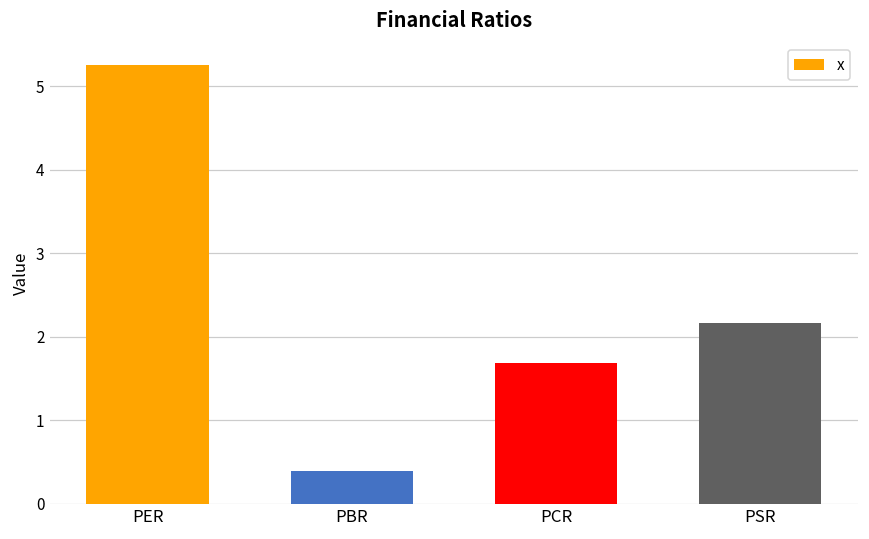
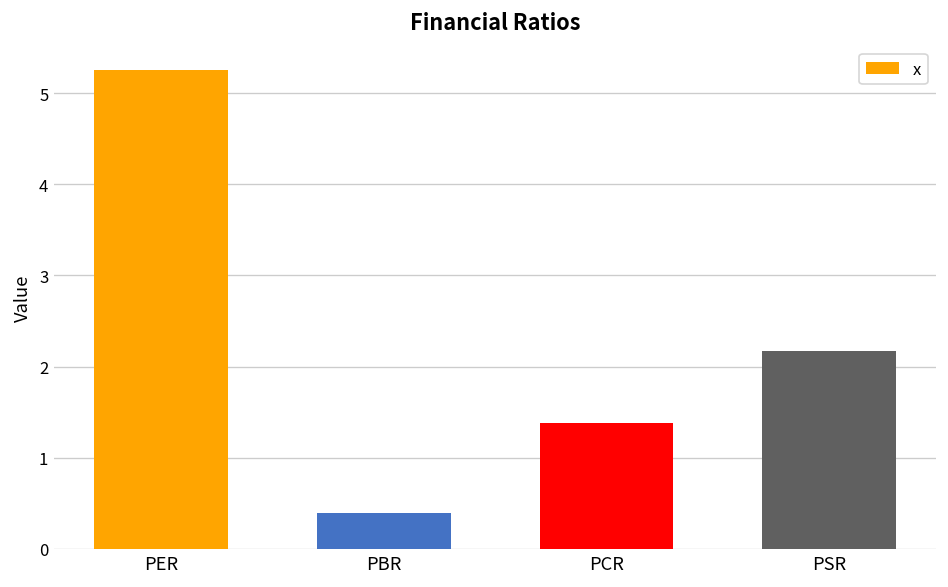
  {
    "PER": 5.3,
    "PBR": 0.4,
-   "PCR": 1.7,
+   "PCR": 1.4,
    "PSR": 2.2
  }
